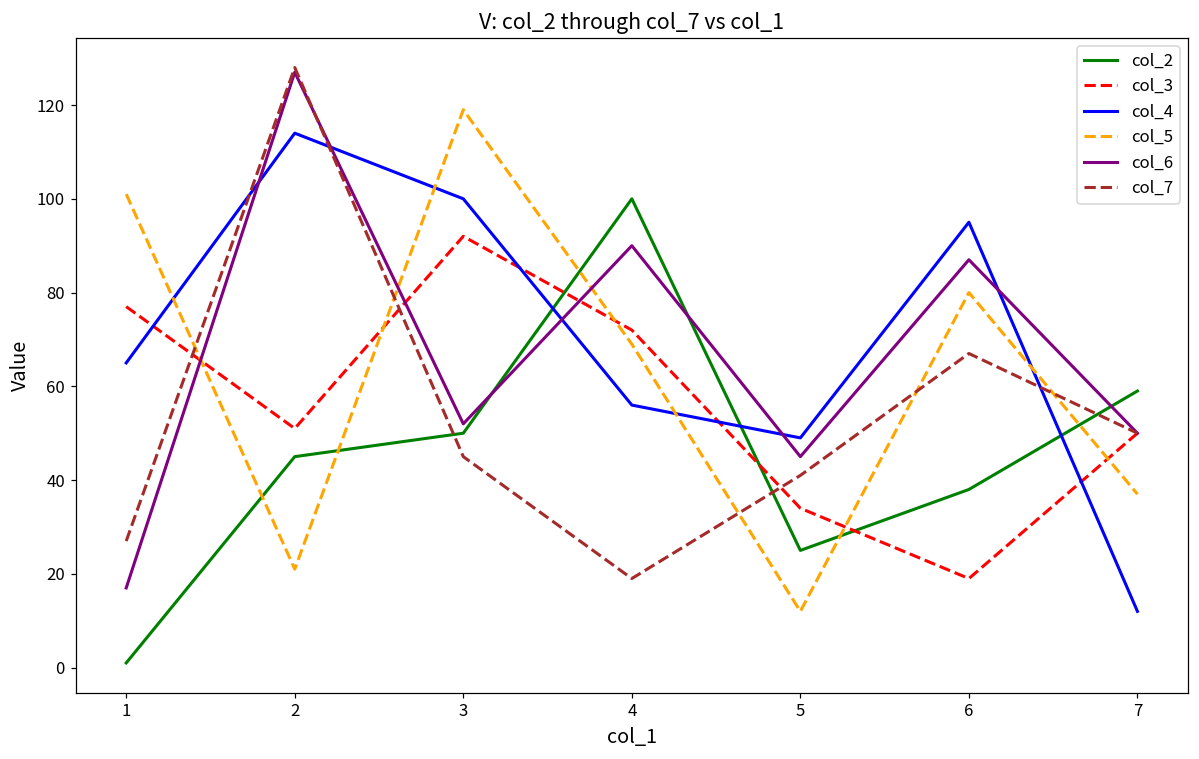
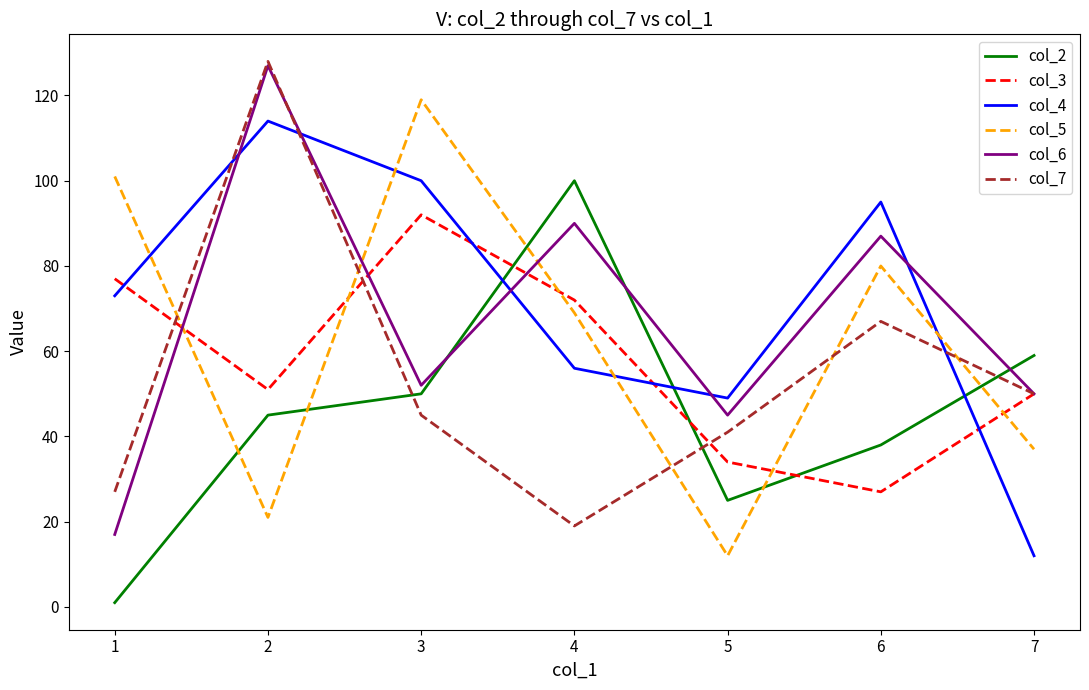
  {
    "col_2": {
      "1": 1,
      "2": 45,
      "3": 50,
      "4": 100,
      "5": 25,
      "6": 38,
      "7": 59
    },
    "col_3": {
      "1": 77,
      "2": 51,
      "3": 92,
      "4": 72,
      "5": 34,
-     "6": 19
+     "6": 27
    },
    "col_4": {
-     "1": 65,
+     "1": 73,
      "2": 114,
      "3": 100,
      "4": 56,
      "5": 49,
      "6": 95,
      "7": 12
    },
    "col_5": {
      "1": 101,
      "2": 21,
      "3": 119,
      "4": 69,
      "5": 12,
      "6": 80,
      "7": 37
    },
    "col_6": {
      "1": 17,
      "2": 127,
      "3": 52,
      "4": 90,
      "5": 45,
      "6": 87
    },
    "col_7": {
      "1": 27,
      "2": 128,
      "3": 45,
      "4": 19,
      "5": 41,
      "6": 67
    }
  }
